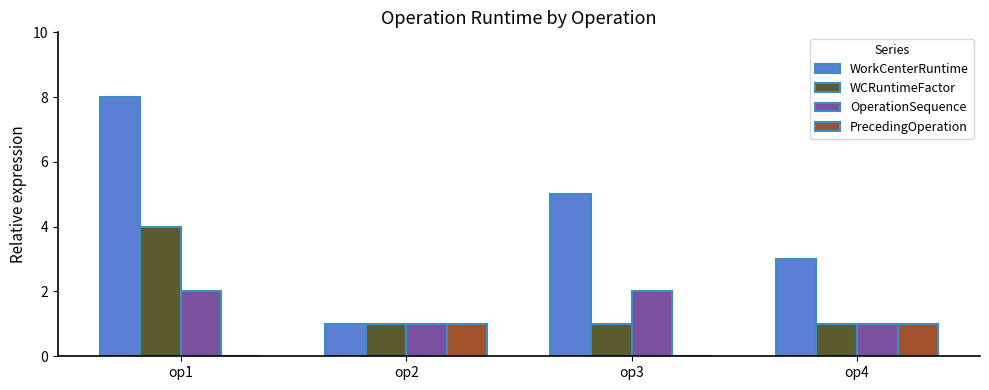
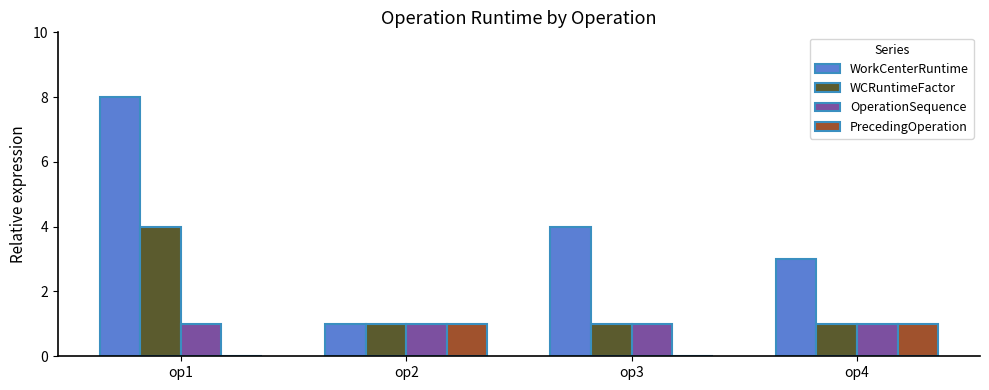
  {
    "WorkCenterRuntime": {
      "op1": 8,
      "op2": 1,
-     "op3": 5,
+     "op3": 4,
      "op4": 3
    },
    "WCRuntimeFactor": {
      "op1": 4,
      "op2": 1,
      "op3": 1,
      "op4": 1
    },
    "OperationSequence": {
-     "op1": 2,
+     "op1": 1,
      "op2": 1,
-     "op3": 2,
+     "op3": 1,
      "op4": 1
    },
    "PrecedingOperation": {
      "op1": 0,
      "op2": 1,
      "op3": 0,
      "op4": 1
    }
  }
